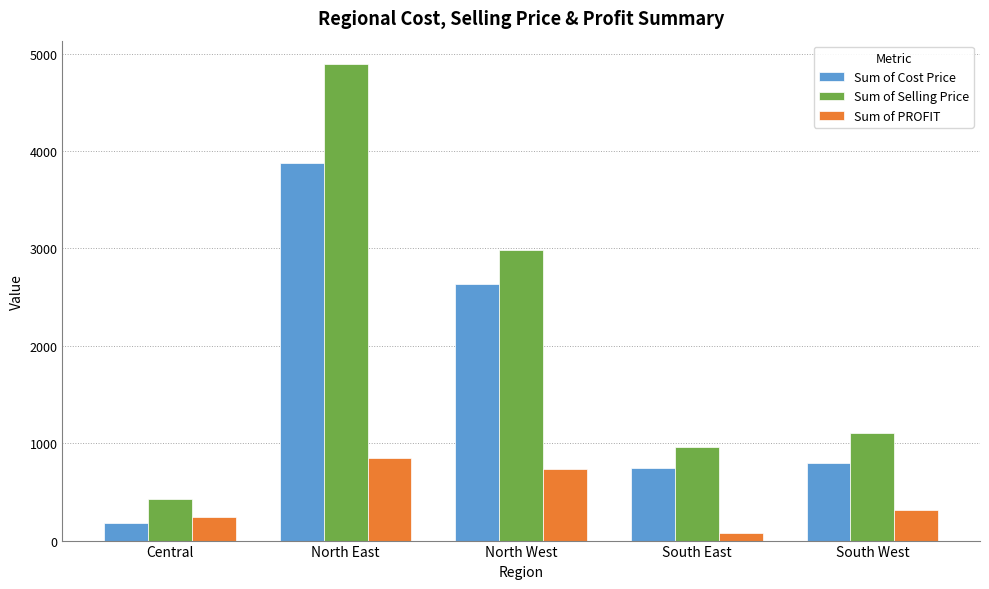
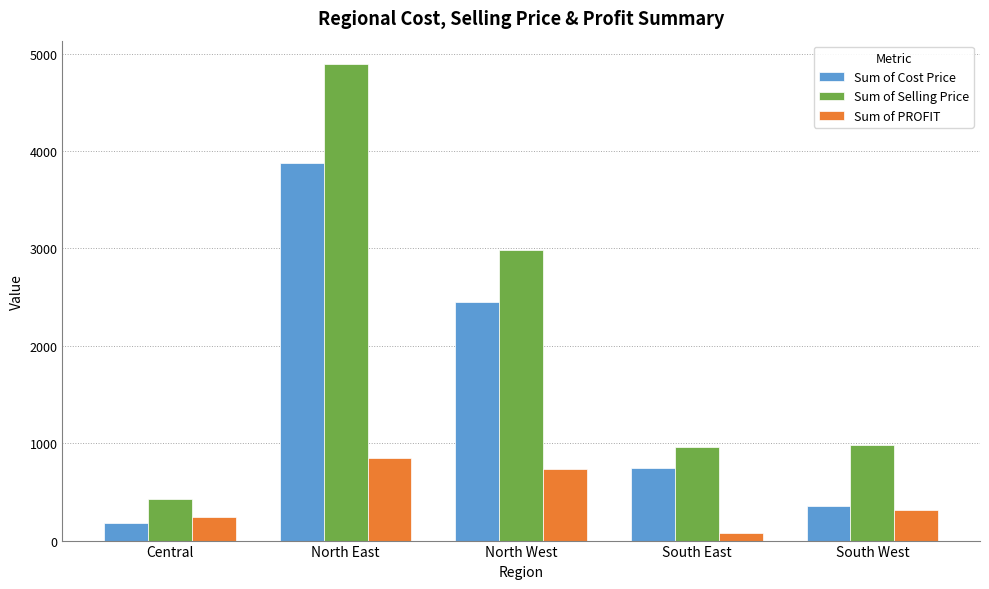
  {
    "Sum of Cost Price": {
      "Central": 200,
      "North East": 3900,
-     "North West": 2600,
+     "North West": 2500,
      "South East": 700,
-     "South West": 800
+     "South West": 400
    },
    "Sum of Selling Price": {
      "Central": 400,
      "North East": 4900,
      "North West": 3000,
      "South East": 1000,
-     "South West": 1100
+     "South West": 1000
    },
    "Sum of PROFIT": {
      "Central": 200,
      "North East": 800,
      "North West": 700,
      "South East": 100,
      "South West": 300
    }
  }
